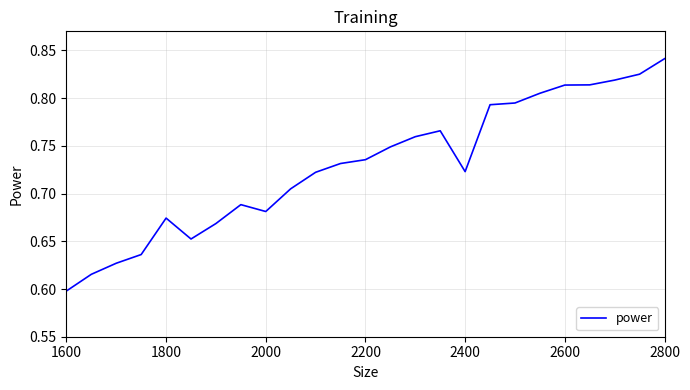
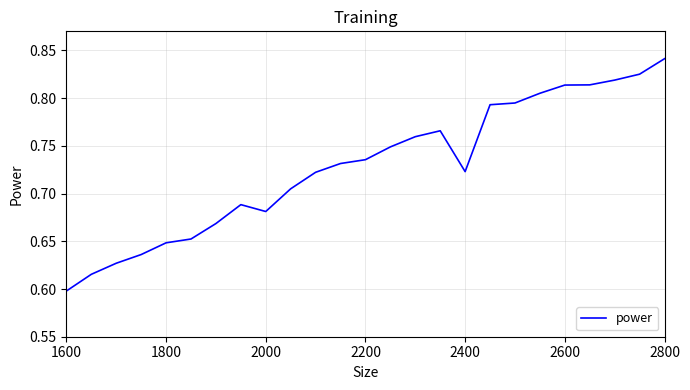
  {
    "1600": 0.60,
-   "1800": 0.67,
+   "1800": 0.65,
    "2000": 0.68,
    "2200": 0.74,
    "2400": 0.72,
    "2600": 0.81,
    "2800": 0.84
  }
